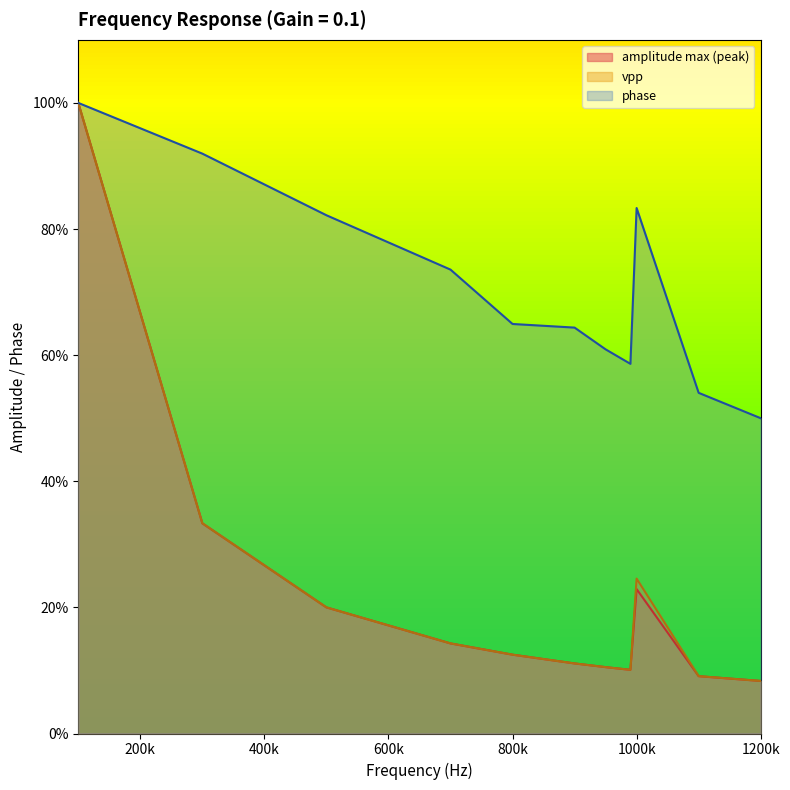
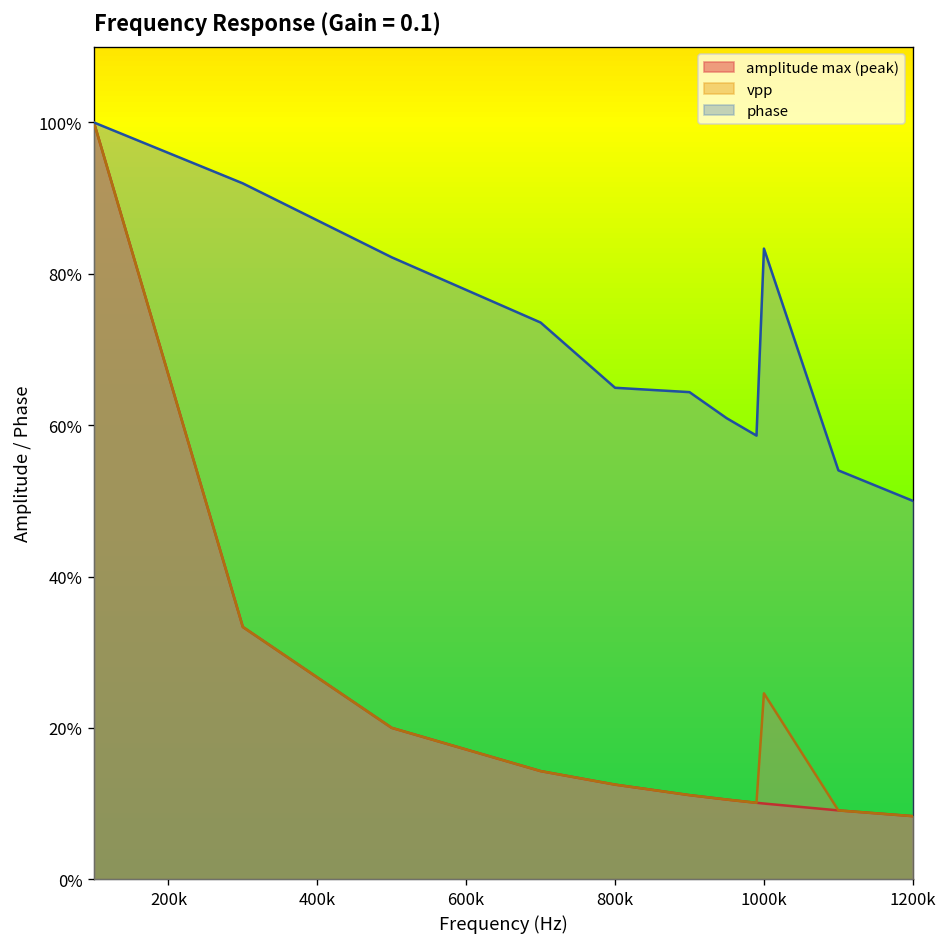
  {
    "amplitude max (peak)": {
-     "1000k": "23%"
+     "1000k": "10%"
    },
    "vpp": {
      "1000k": "25%"
    },
    "phase": {
      "800k": "65%",
      "1000k": "83%",
      "1200k": "50%"
    }
  }
